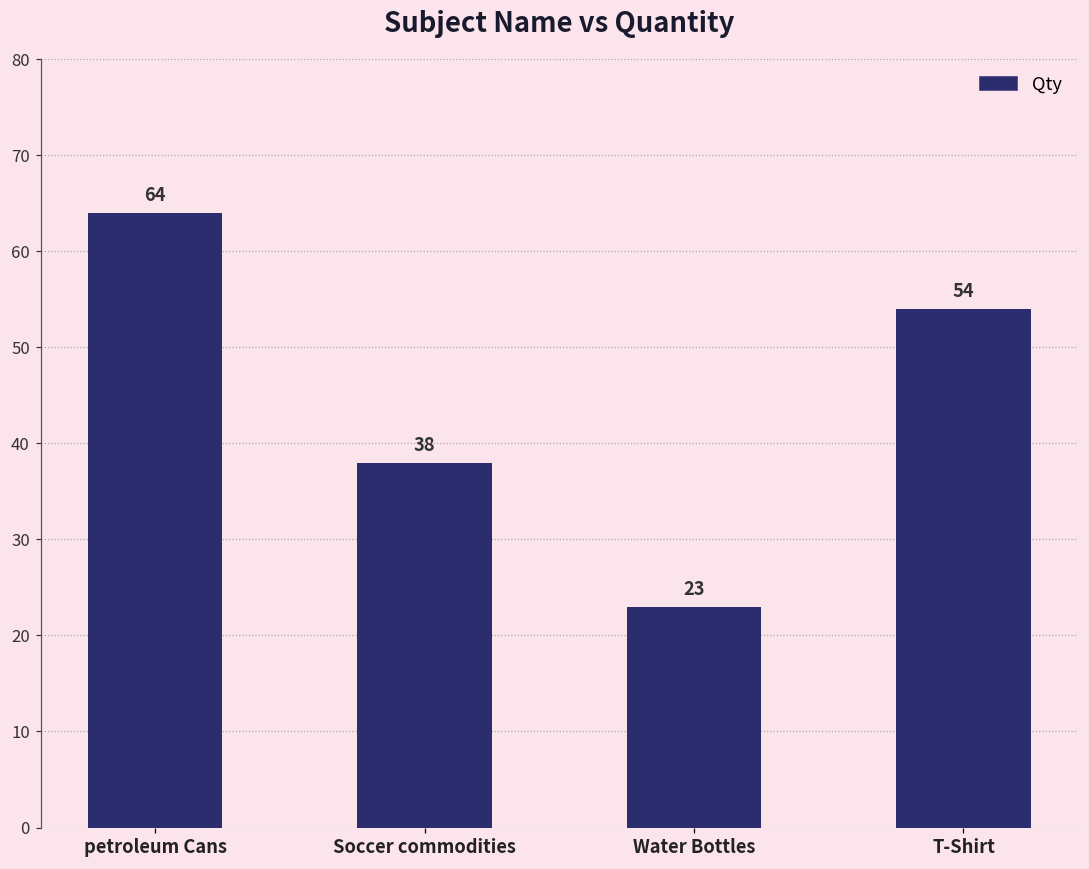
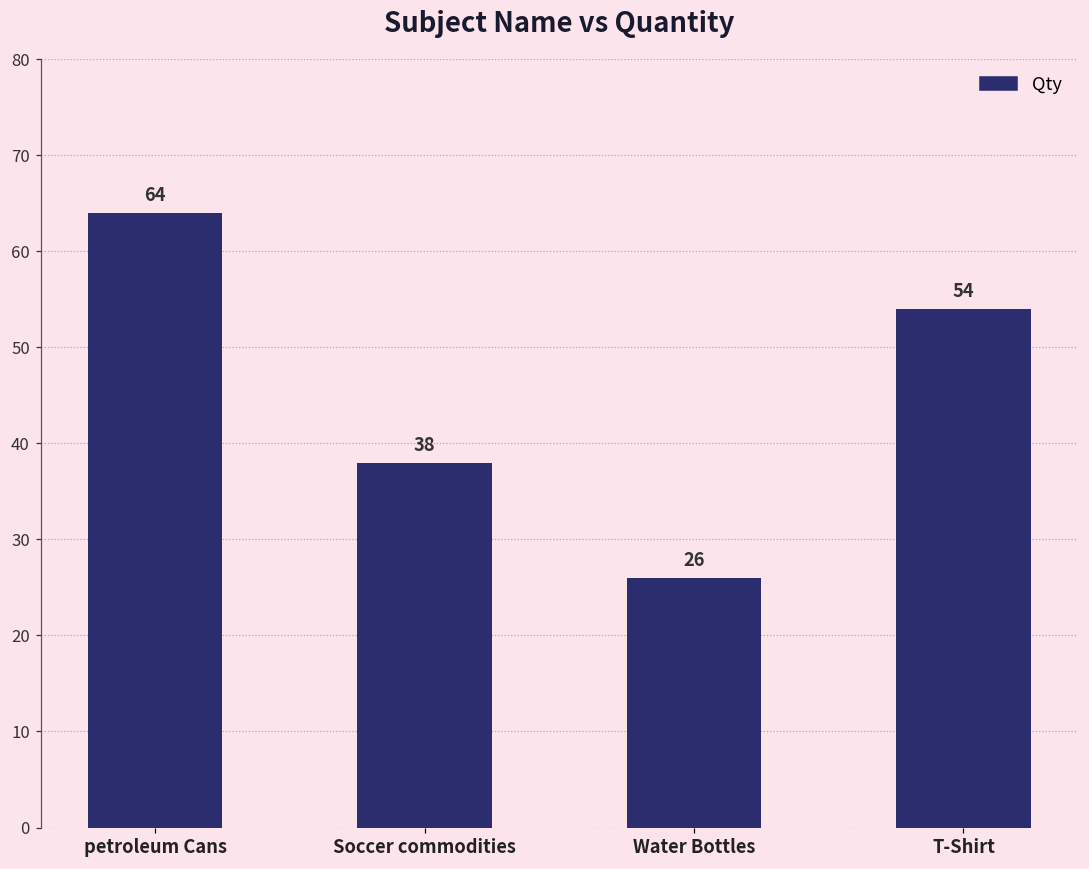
  {
    "petroleum Cans": 64,
    "Soccer commodities": 38,
-   "Water Bottles": 23,
+   "Water Bottles": 26,
    "T-Shirt": 54
  }
